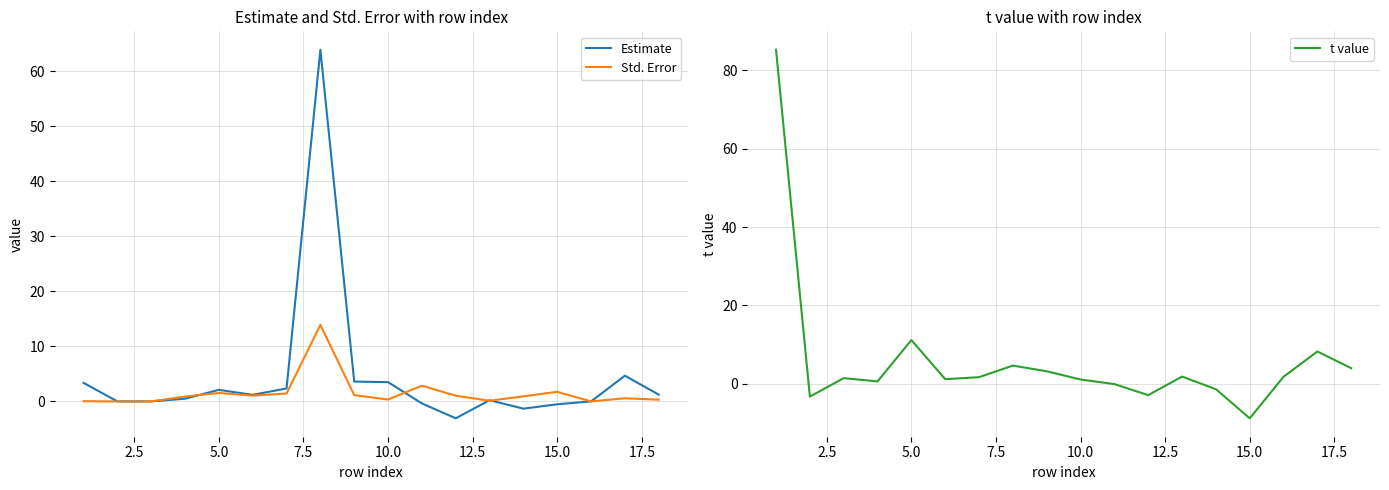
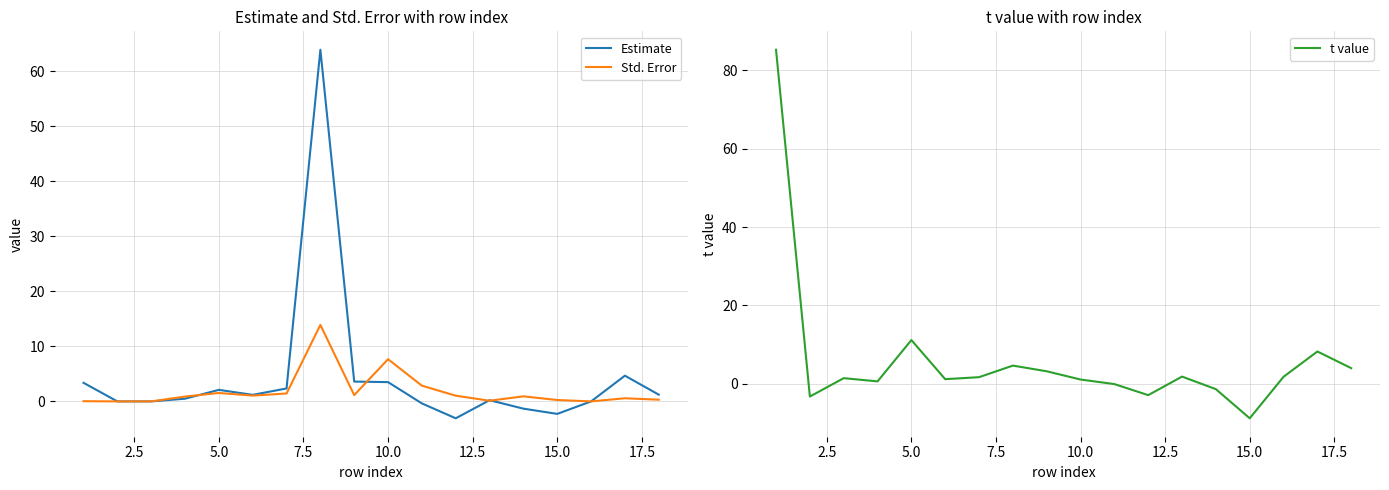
  {
    "Estimate and Std. Error with row index": {
      "Estimate": {
        "5.0": 2,
        "10.0": 4,
-       "15.0": -1
+       "15.0": -2
      },
      "Std. Error": {
        "5.0": 2,
-       "10.0": 0,
-       "15.0": 2
+       "10.0": 8,
+       "15.0": 0
      }
    },
    "t value with row index": {
      "5.0": 11,
      "10.0": 1,
      "15.0": -9
    }
  }
